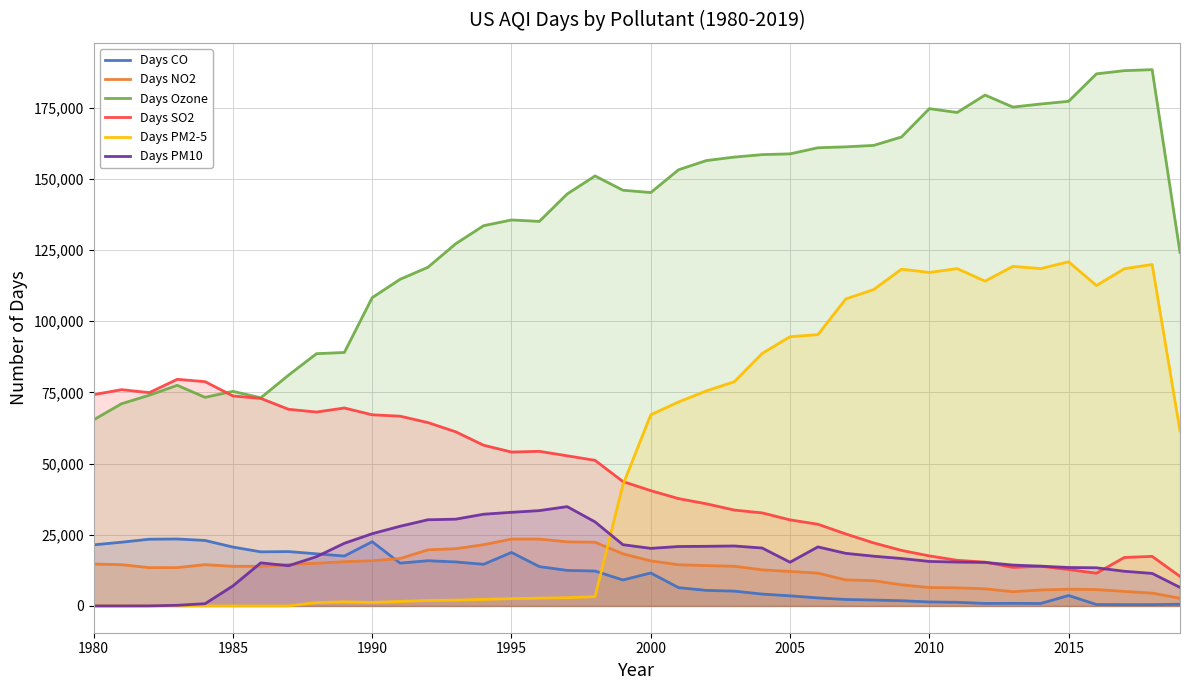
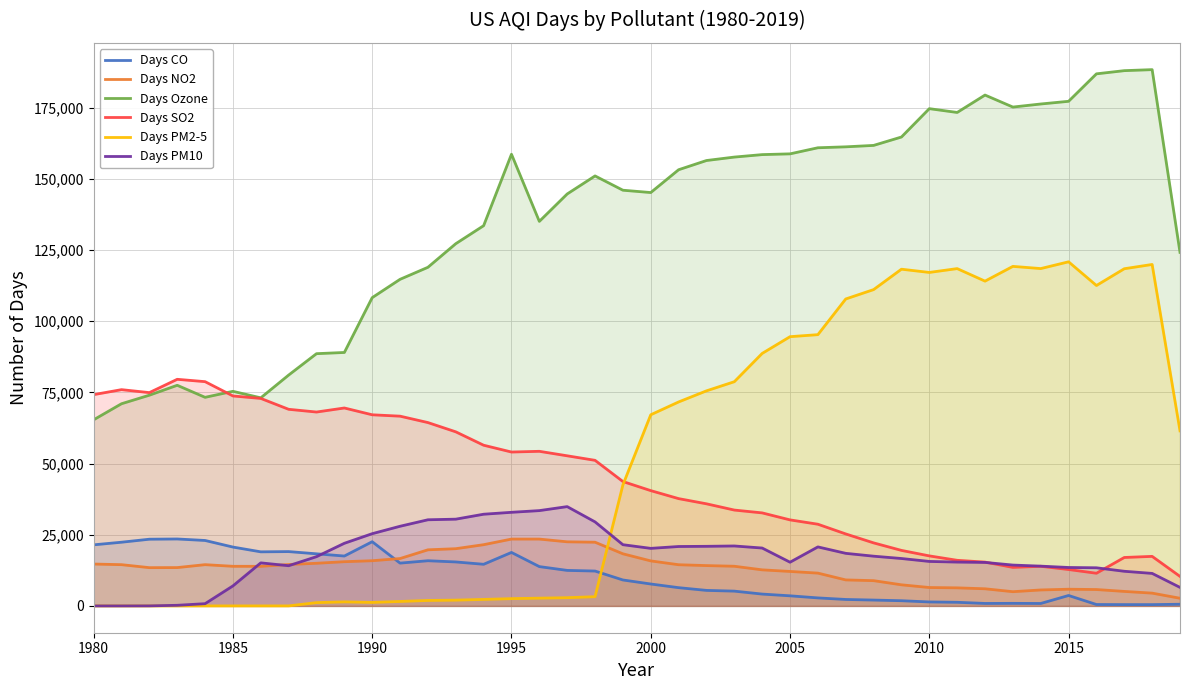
  {
    "Days CO": {
      "1980": "21,000",
      "1985": "21,000",
      "1990": "23,000",
      "1995": "19,000",
-     "2000": "12,000",
+     "2000": "8,000",
      "2005": "4,000",
      "2010": "1,000",
      "2015": "4,000"
    },
    "Days NO2": {
      "1980": "15,000",
      "1985": "14,000",
      "1990": "16,000",
      "1995": "23,000",
      "2000": "16,000",
      "2005": "12,000",
      "2010": "6,000",
      "2015": "6,000"
    },
    "Days Ozone": {
      "1980": "65,000",
      "1985": "75,000",
      "1990": "108,000",
-     "1995": "136,000",
+     "1995": "159,000",
      "2000": "145,000",
      "2005": "159,000",
      "2010": "175,000",
      "2015": "177,000"
    },
    "Days SO2": {
      "1980": "74,000",
      "1985": "74,000",
      "1990": "67,000",
      "1995": "54,000",
      "2000": "40,000",
      "2005": "30,000",
      "2010": "18,000"
    },
    "Days PM2-5": {
      "1985": "0",
      "1990": "1,000",
      "1995": "3,000",
      "2000": "67,000",
      "2005": "95,000",
      "2010": "117,000",
      "2015": "121,000"
    },
    "Days PM10": {
      "1985": "7,000",
      "1990": "25,000",
      "1995": "33,000",
      "2000": "20,000",
      "2005": "15,000",
      "2010": "16,000"
    }
  }
